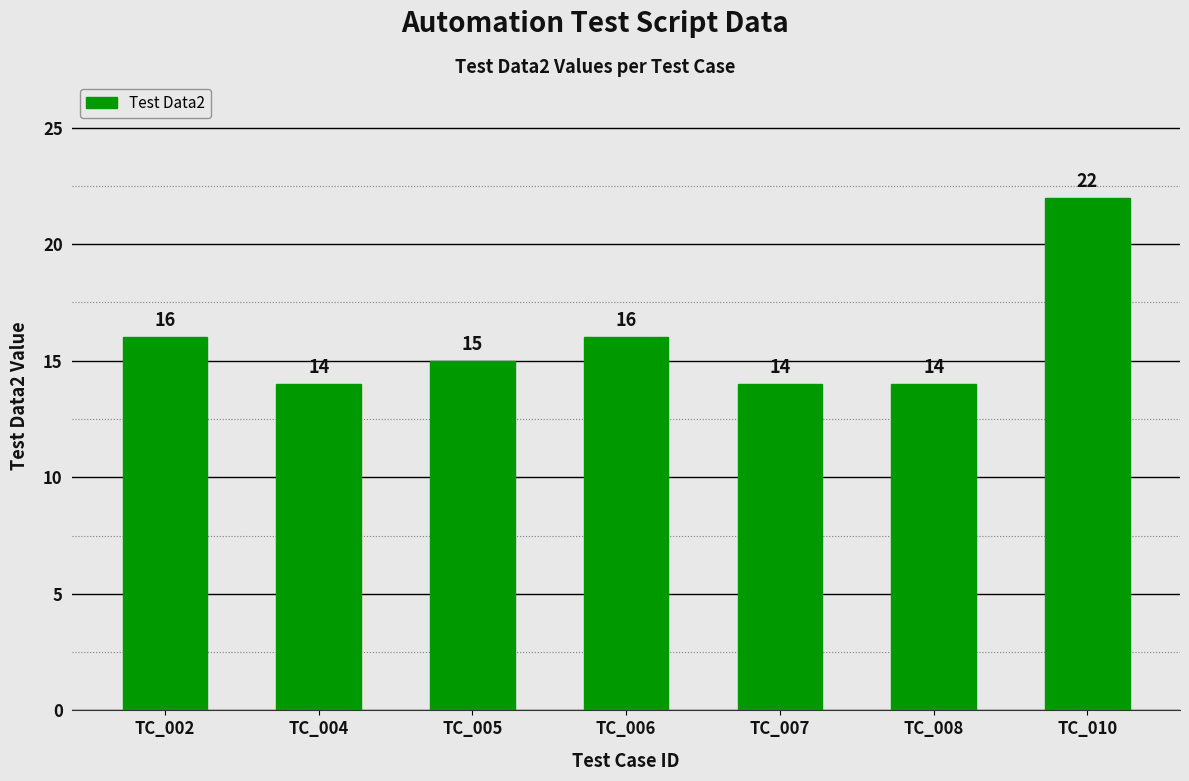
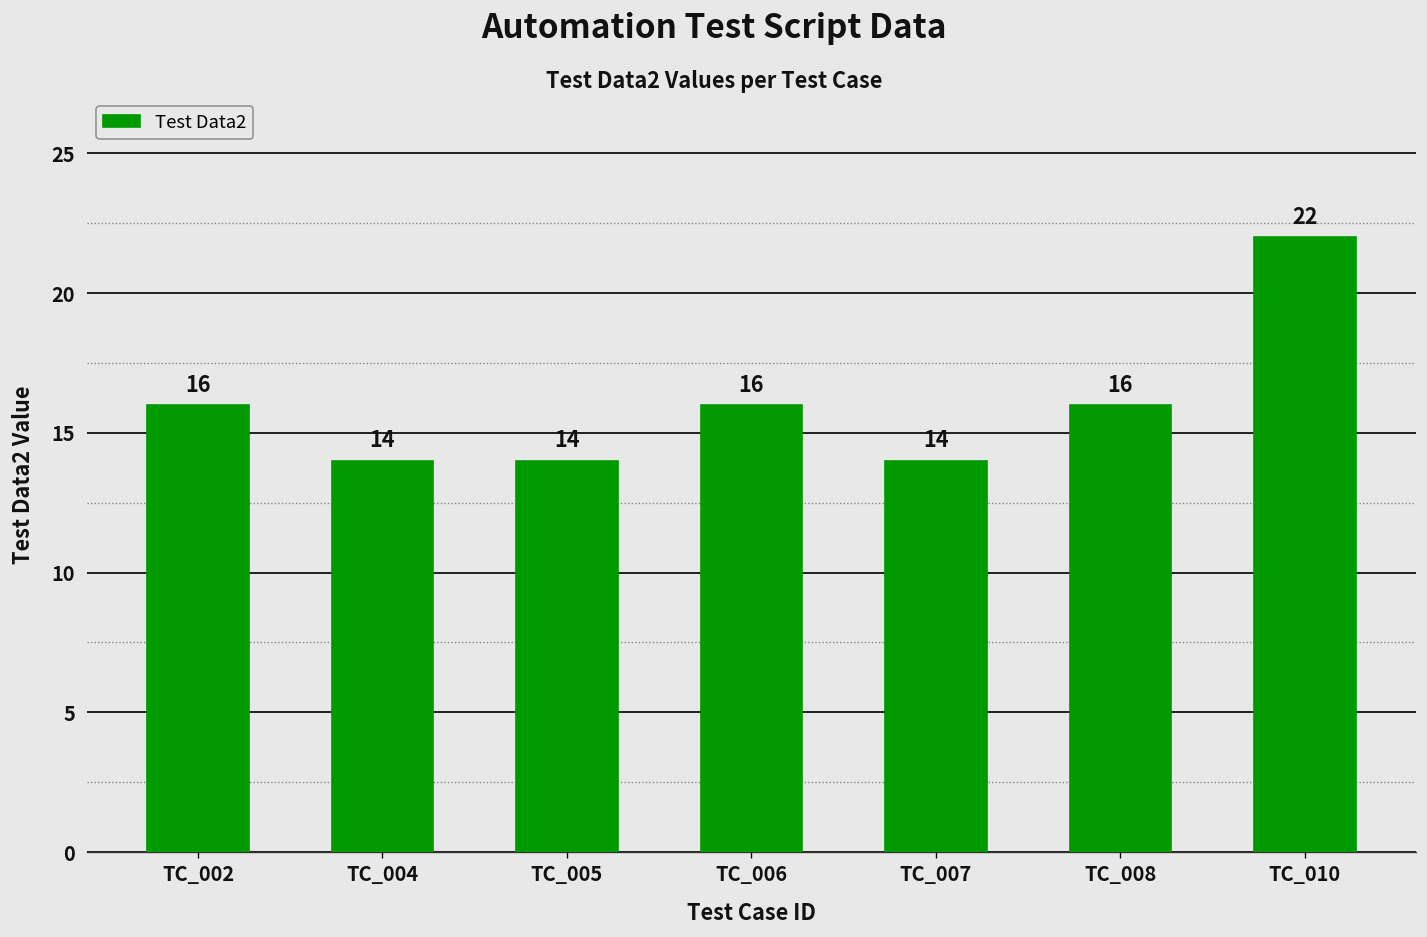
  {
    "TC_002": 16,
    "TC_004": 14,
-   "TC_005": 15,
+   "TC_005": 14,
    "TC_006": 16,
    "TC_007": 14,
-   "TC_008": 14,
+   "TC_008": 16,
    "TC_010": 22
  }
